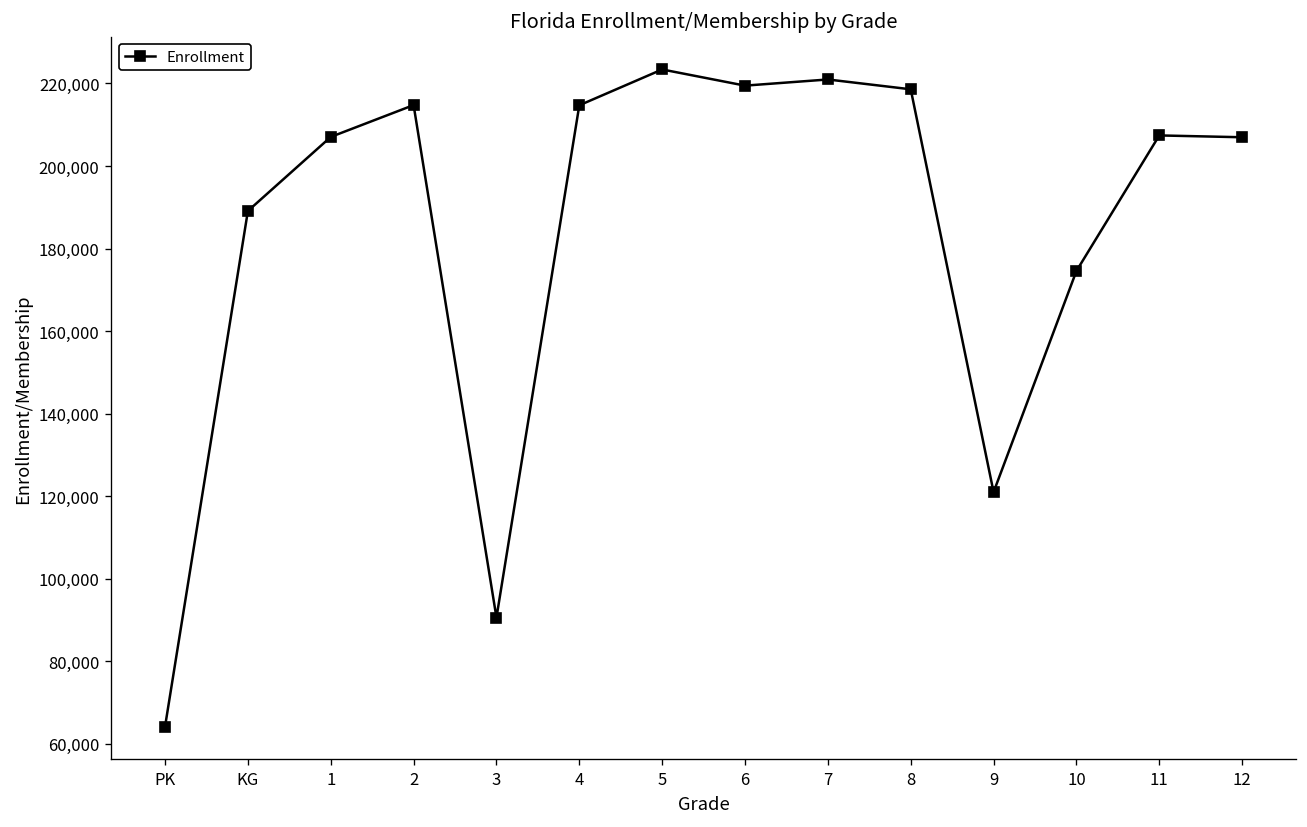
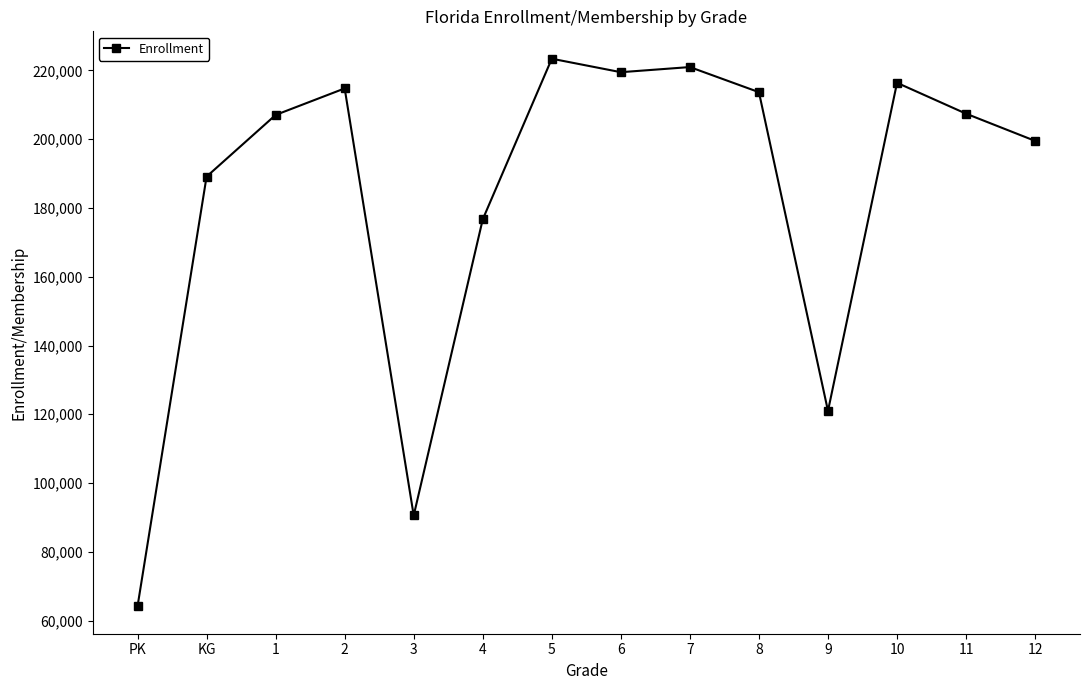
  {
    "PK": "64,000",
    "KG": "189,000",
    "1": "207,000",
    "2": "215,000",
    "3": "91,000",
-   "4": "215,000",
+   "4": "177,000",
    "5": "223,000",
    "6": "219,000",
    "7": "221,000",
-   "8": "219,000",
+   "8": "214,000",
    "9": "121,000",
-   "10": "175,000",
+   "10": "216,000",
    "11": "207,000",
-   "12": "207,000"
+   "12": "200,000"
  }
